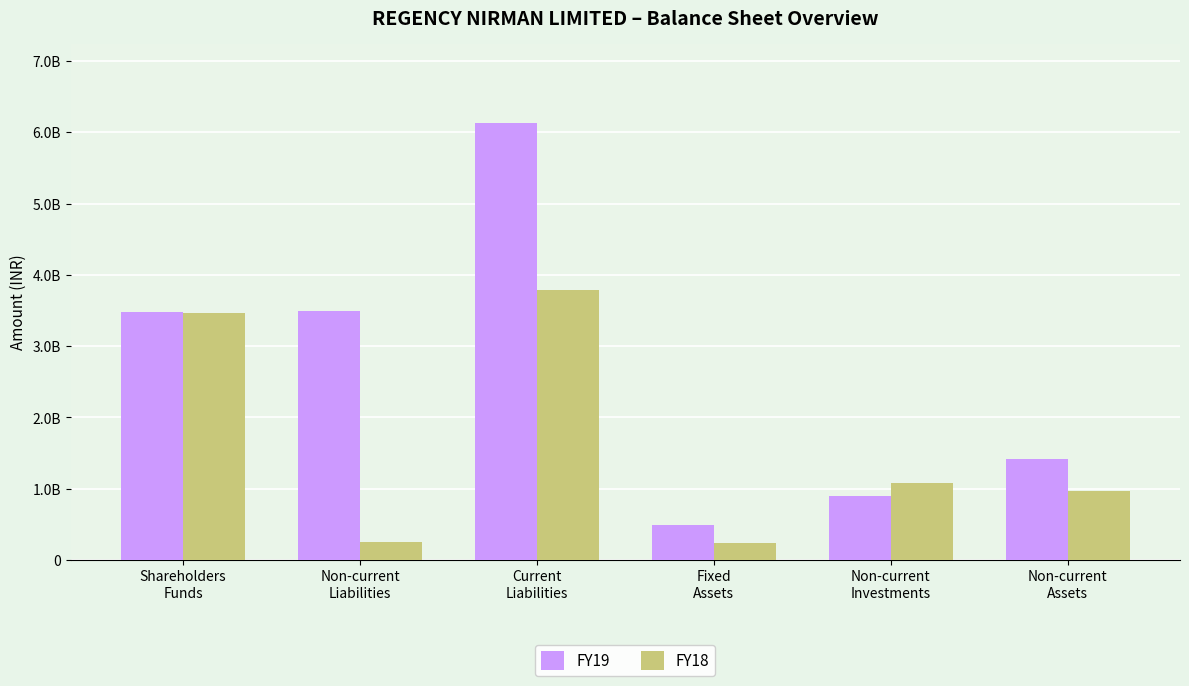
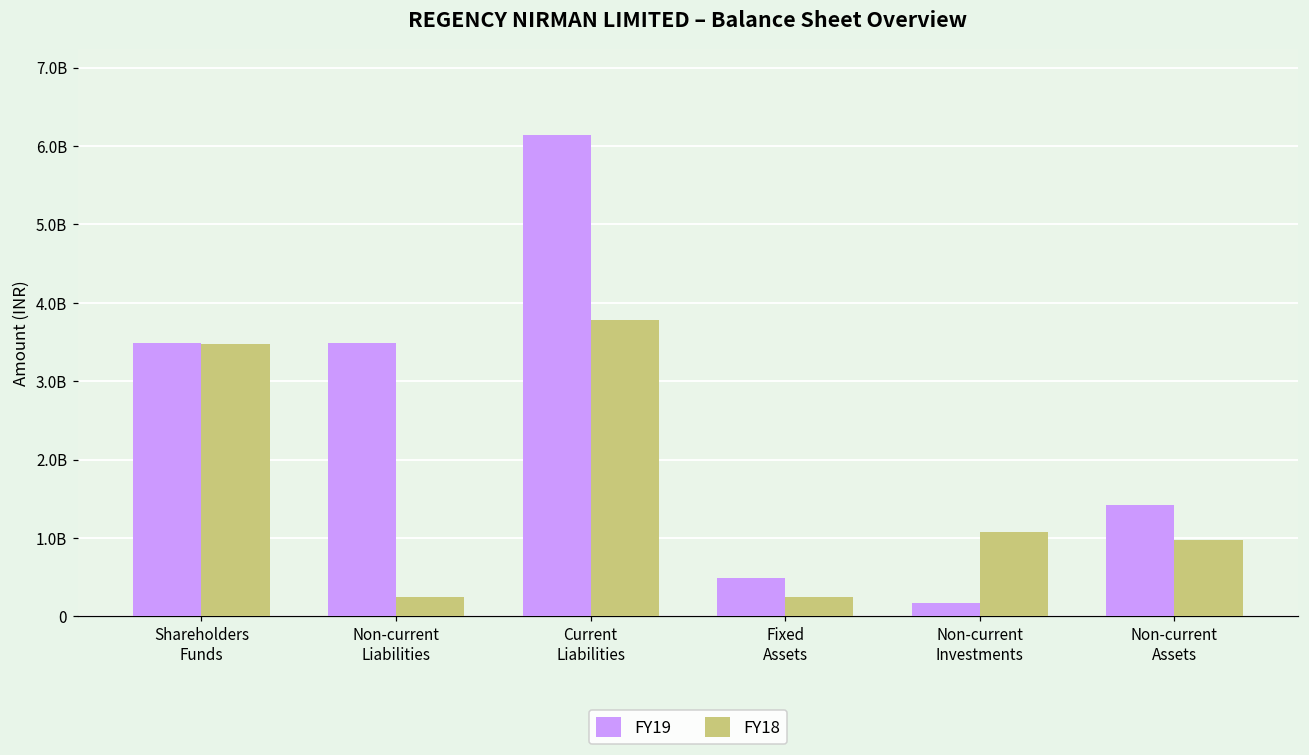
  {
    "FY19": {
      "Shareholders Funds": 3500000000,
      "Non-current Liabilities": 3500000000,
      "Current Liabilities": 6100000000,
      "Fixed Assets": 500000000,
-     "Non-current Investments": 900000000,
+     "Non-current Investments": 200000000,
      "Non-current Assets": 1400000000
    },
    "FY18": {
      "Shareholders Funds": 3500000000,
      "Non-current Liabilities": 200000000,
      "Current Liabilities": 3800000000,
      "Fixed Assets": 200000000,
      "Non-current Investments": 1100000000,
      "Non-current Assets": 1000000000
    }
  }
